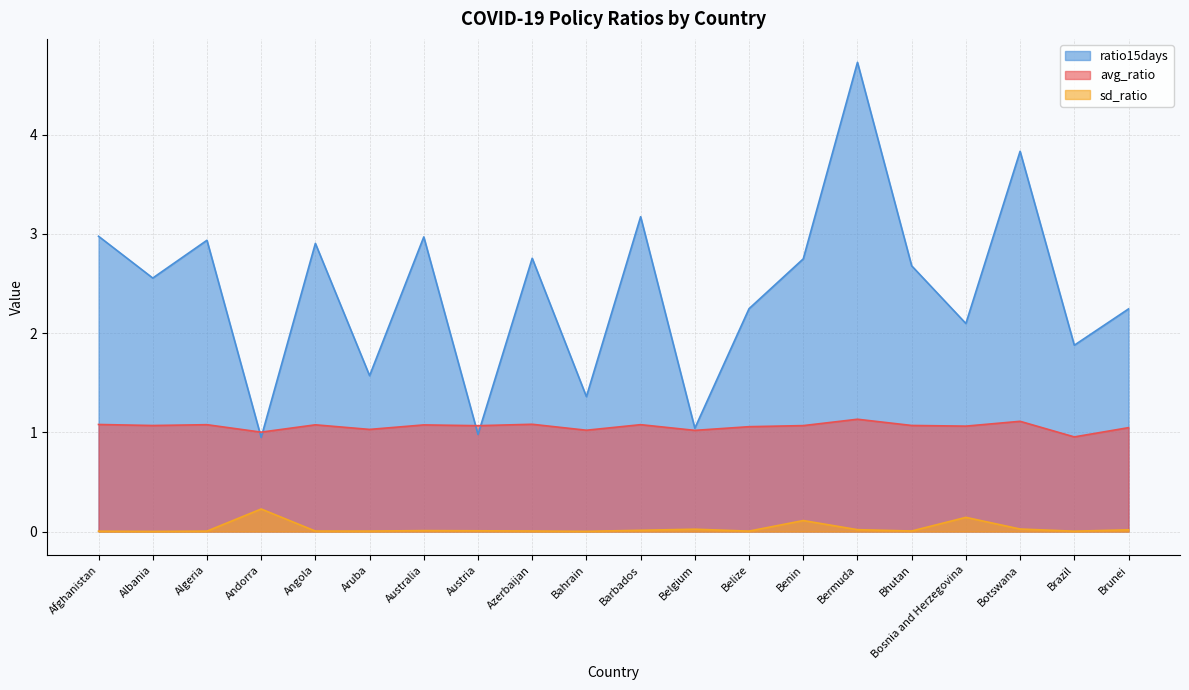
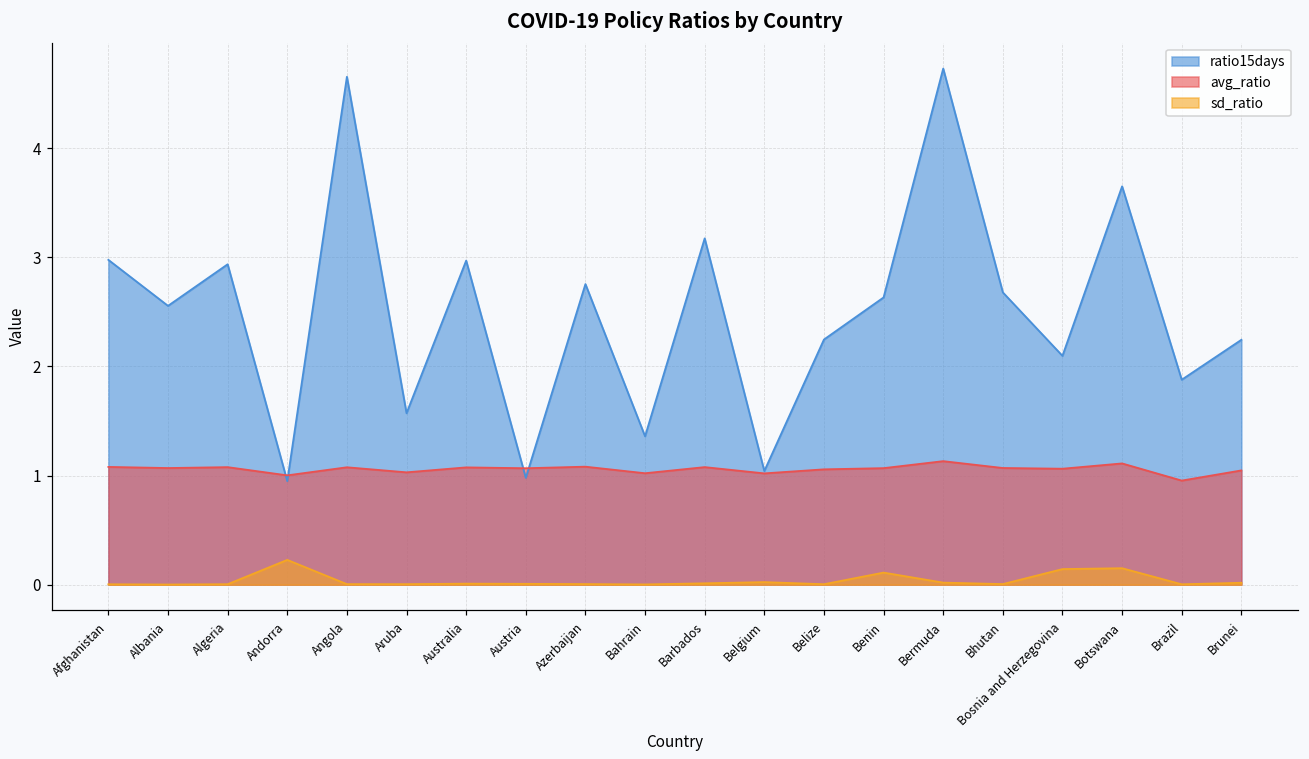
  {
    "ratio15days": {
      "Afghanistan": 3.0,
      "Albania": 2.6,
      "Algeria": 2.9,
      "Andorra": 0.9,
-     "Angola": 2.9,
+     "Angola": 4.7,
      "Aruba": 1.6,
      "Australia": 3.0,
      "Austria": 1.0,
      "Azerbaijan": 2.8,
      "Bahrain": 1.4,
      "Barbados": 3.2,
      "Belize": 2.2,
-     "Benin": 2.7,
+     "Benin": 2.6,
      "Bermuda": 4.7,
      "Bhutan": 2.7,
      "Bosnia and Herzegovina": 2.1,
-     "Botswana": 3.8,
+     "Botswana": 3.6,
      "Brazil": 1.9,
      "Brunei": 2.2
    },
    "avg_ratio": {
      "Afghanistan": 1.1,
      "Albania": 1.1,
      "Algeria": 1.1,
      "Andorra": 1.0,
      "Angola": 1.1,
      "Aruba": 1.0,
      "Australia": 1.1,
      "Austria": 1.1,
      "Azerbaijan": 1.1,
      "Bahrain": 1.0,
      "Barbados": 1.1,
      "Belize": 1.1,
      "Benin": 1.1,
      "Bermuda": 1.1,
      "Bhutan": 1.1,
      "Bosnia and Herzegovina": 1.1,
      "Botswana": 1.1,
      "Brazil": 1.0,
      "Brunei": 1.0
    },
    "sd_ratio": {
      "Afghanistan": 0.0,
      "Albania": 0.0,
      "Algeria": 0.0,
      "Andorra": 0.2,
      "Angola": 0.0,
      "Aruba": 0.0,
      "Australia": 0.0,
      "Austria": 0.0,
      "Azerbaijan": 0.0,
      "Bahrain": 0.0,
      "Barbados": 0.0,
      "Belgium": 0.0,
      "Belize": 0.0,
      "Benin": 0.1,
      "Bermuda": 0.0,
      "Bhutan": 0.0,
      "Bosnia and Herzegovina": 0.1,
-     "Botswana": 0.0,
+     "Botswana": 0.2,
      "Brazil": 0.0,
      "Brunei": 0.0
    }
  }
